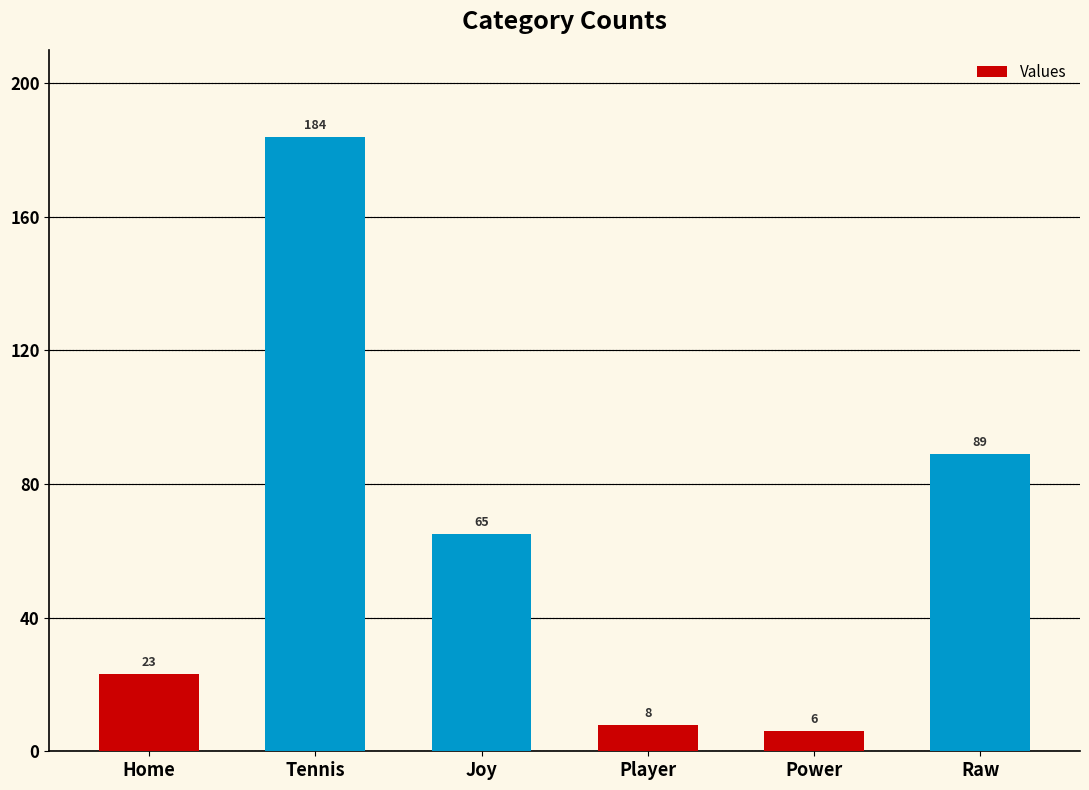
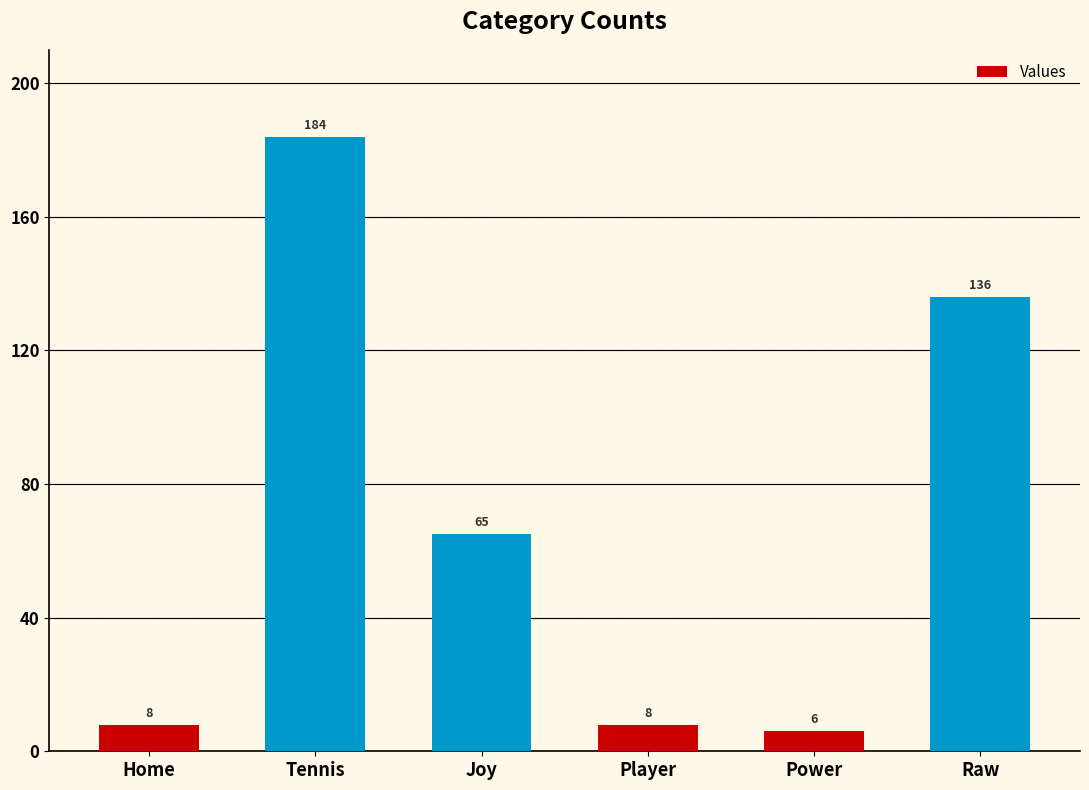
  {
-   "Home": 23,
+   "Home": 8,
    "Tennis": 184,
    "Joy": 65,
    "Player": 8,
    "Power": 6,
-   "Raw": 89
+   "Raw": 136
  }
